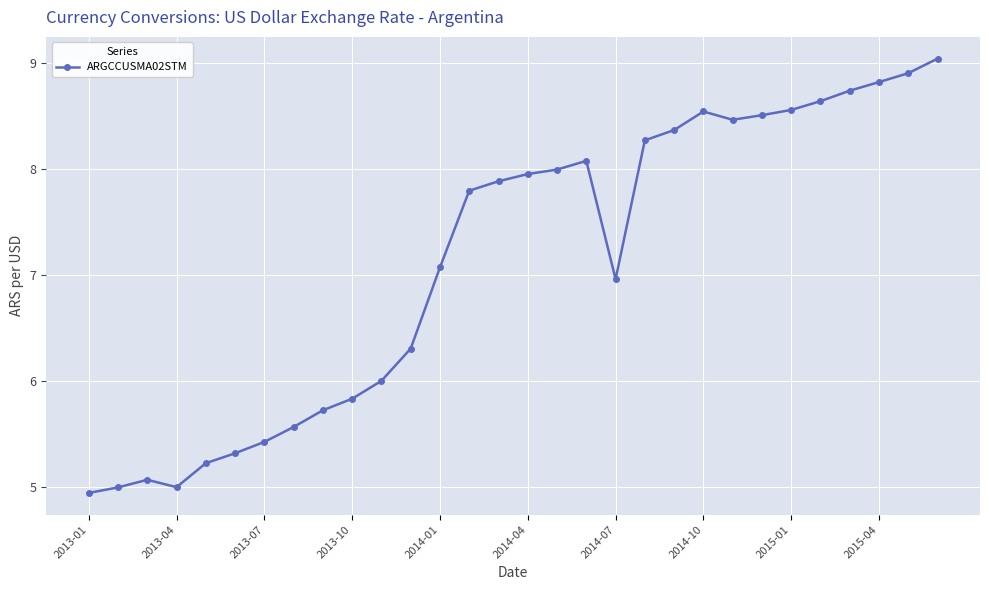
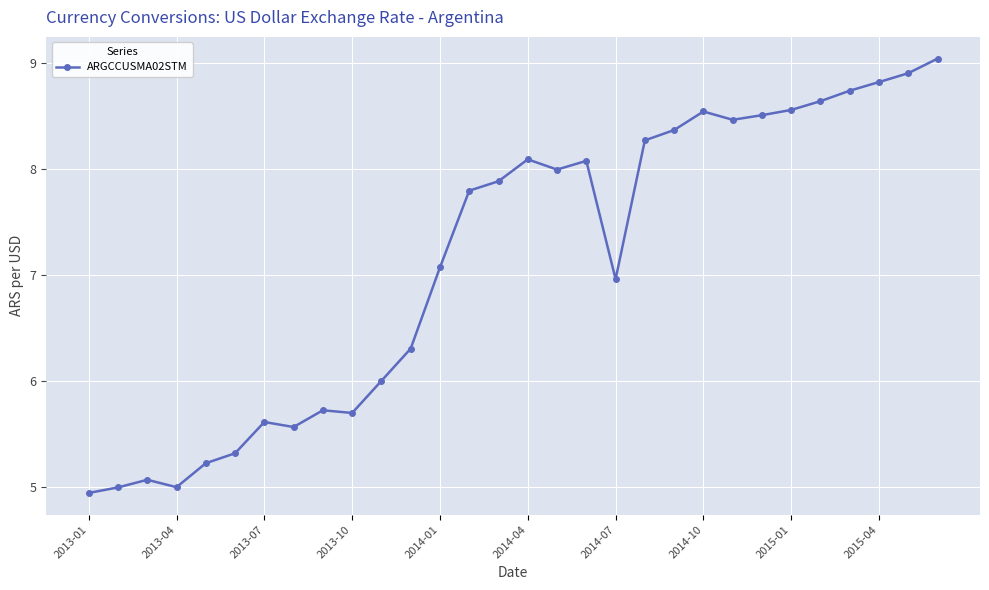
  {
    "2013-01": 4.94,
    "2013-04": 4.99,
-   "2013-07": 5.42,
-   "2013-10": 5.83,
+   "2013-07": 5.61,
+   "2013-10": 5.70,
    "2014-01": 7.07,
-   "2014-04": 7.95,
+   "2014-04": 8.09,
    "2014-07": 6.96,
    "2014-10": 8.54,
    "2015-01": 8.56,
    "2015-04": 8.82
  }
